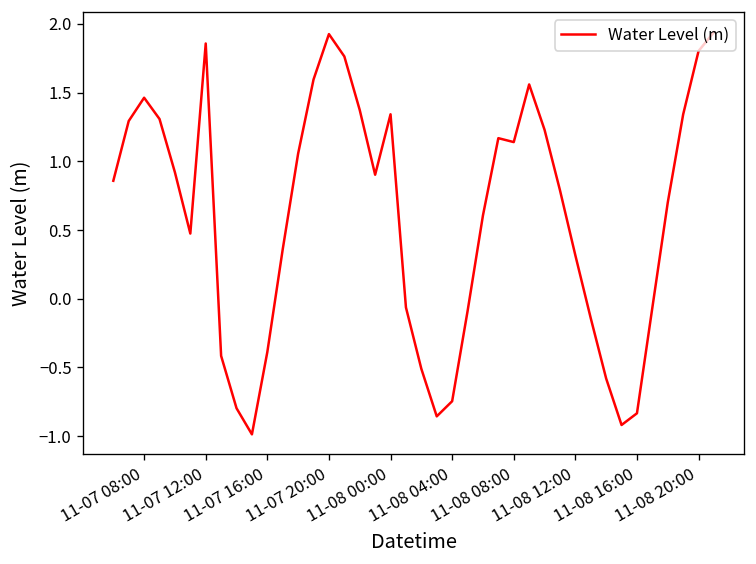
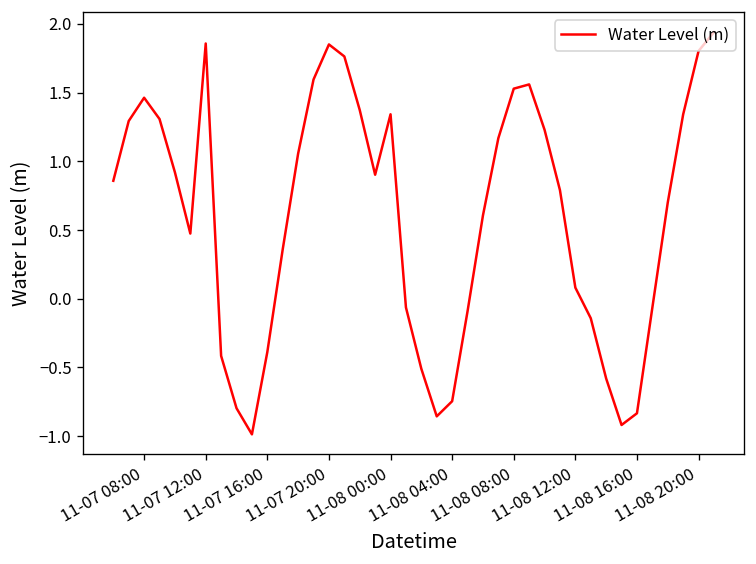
  {
    "11-07 08:00": 1.46,
    "11-07 12:00": 1.86,
    "11-07 16:00": -0.39,
-   "11-07 20:00": 1.93,
+   "11-07 20:00": 1.85,
    "11-08 00:00": 1.34,
    "11-08 04:00": -0.75,
-   "11-08 08:00": 1.14,
-   "11-08 12:00": 0.32,
+   "11-08 08:00": 1.53,
+   "11-08 12:00": 0.08,
    "11-08 16:00": -0.83
  }
